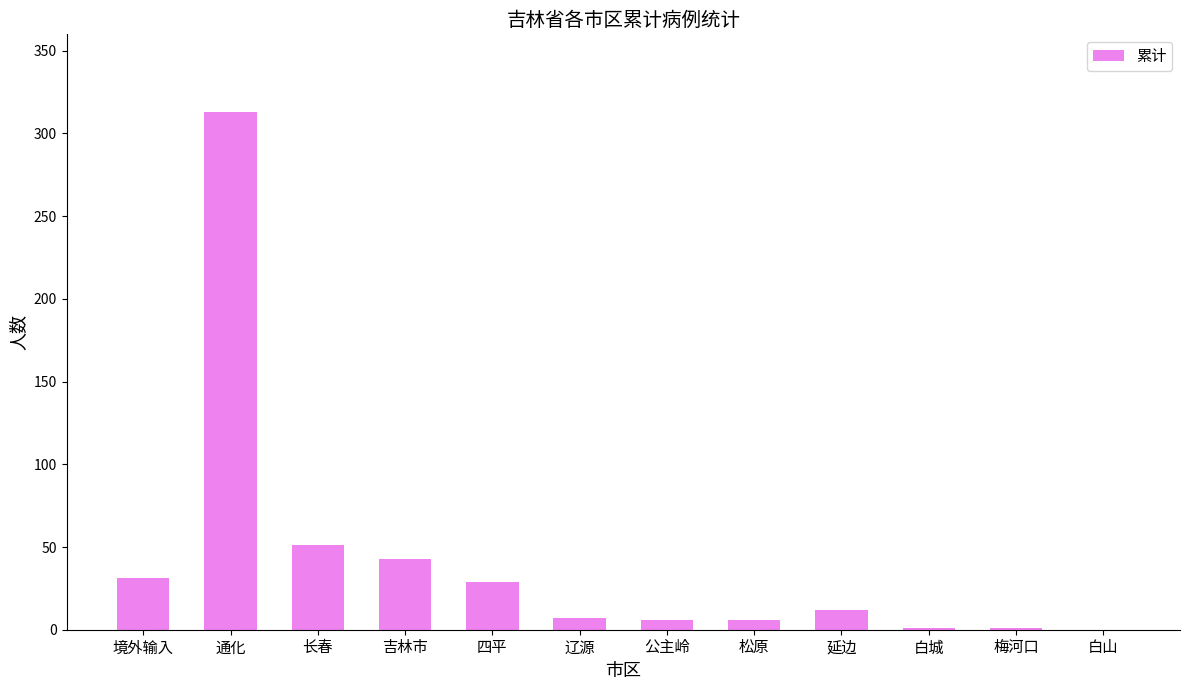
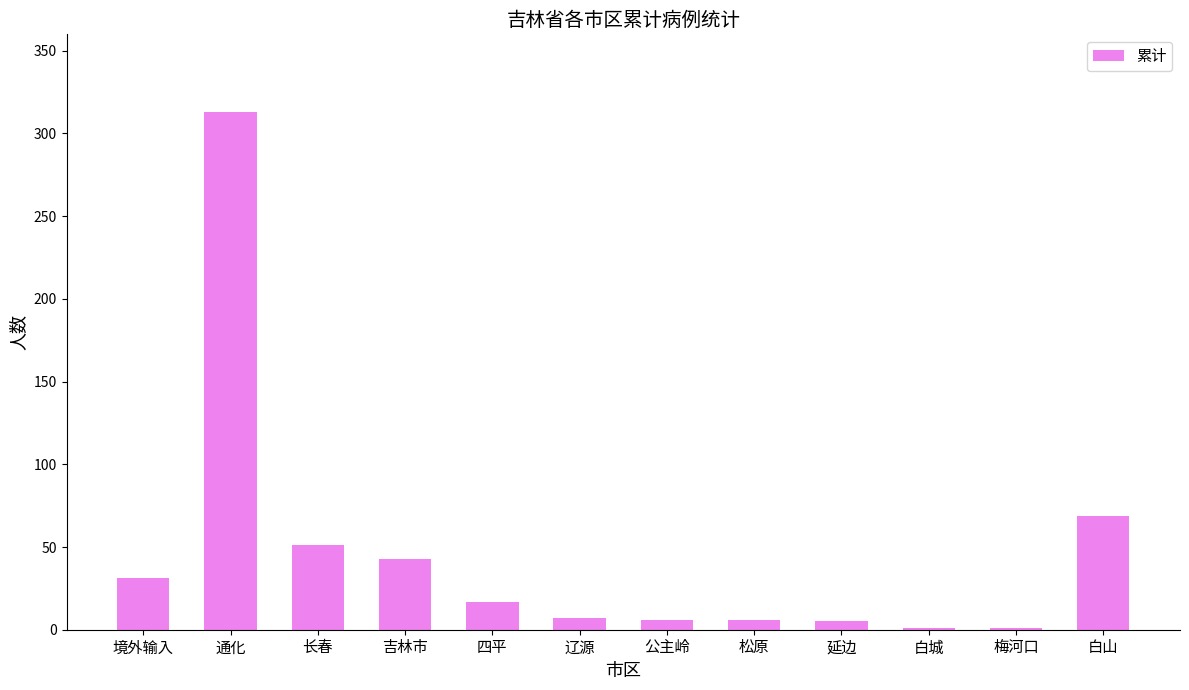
  {
    "境外输入": 31,
    "通化": 313,
    "长春": 51,
    "吉林市": 43,
-   "四平": 29,
+   "四平": 17,
    "辽源": 7,
    "公主岭": 6,
    "松原": 6,
-   "延边": 12,
-   "白山": 0
+   "延边": 5,
+   "白山": 69
  }
